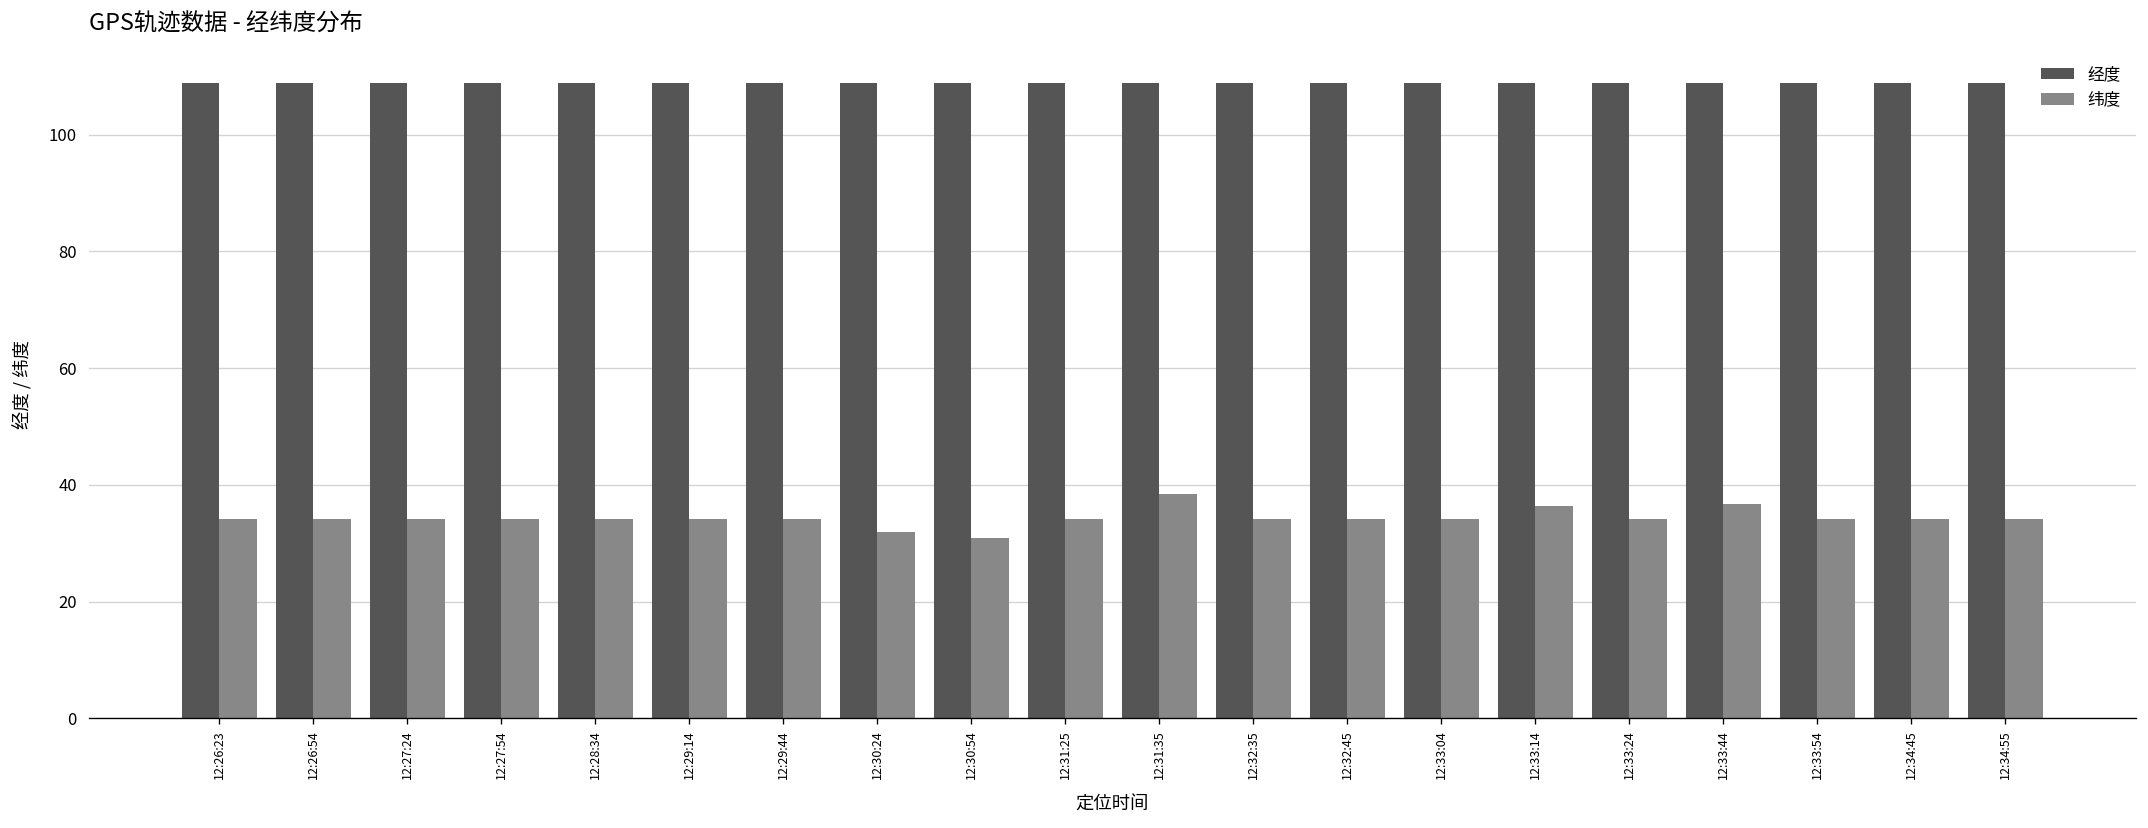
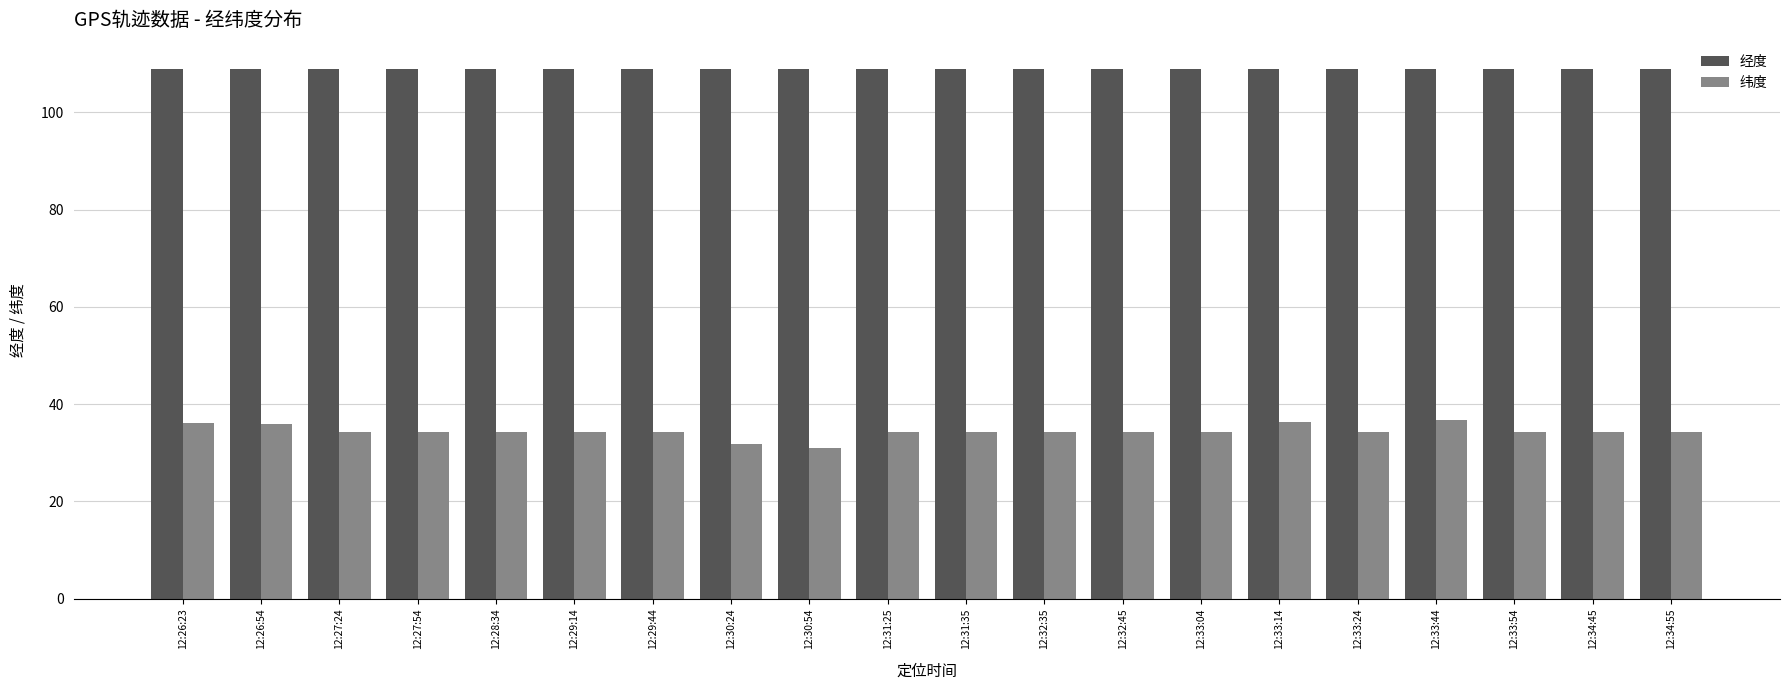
  {
    "经度": {
      "12:26:23": 109,
      "12:26:54": 109,
      "12:27:24": 109,
      "12:27:54": 109,
      "12:28:34": 109,
      "12:29:14": 109,
      "12:29:44": 109,
      "12:30:24": 109,
      "12:30:54": 109,
      "12:31:25": 109,
      "12:31:35": 109,
      "12:32:35": 109,
      "12:32:45": 109,
      "12:33:04": 109,
      "12:33:14": 109,
      "12:33:24": 109,
      "12:33:44": 109,
      "12:33:54": 109,
      "12:34:45": 109,
      "12:34:55": 109
    },
    "纬度": {
-     "12:26:23": 34,
-     "12:26:54": 34,
+     "12:26:23": 36,
+     "12:26:54": 36,
      "12:27:24": 34,
      "12:27:54": 34,
      "12:28:34": 34,
      "12:29:14": 34,
      "12:29:44": 34,
      "12:30:24": 32,
      "12:30:54": 31,
      "12:31:25": 34,
-     "12:31:35": 38,
+     "12:31:35": 34,
      "12:32:35": 34,
      "12:32:45": 34,
      "12:33:04": 34,
      "12:33:14": 36,
      "12:33:24": 34,
      "12:33:44": 37,
      "12:33:54": 34,
      "12:34:45": 34,
      "12:34:55": 34
    }
  }
